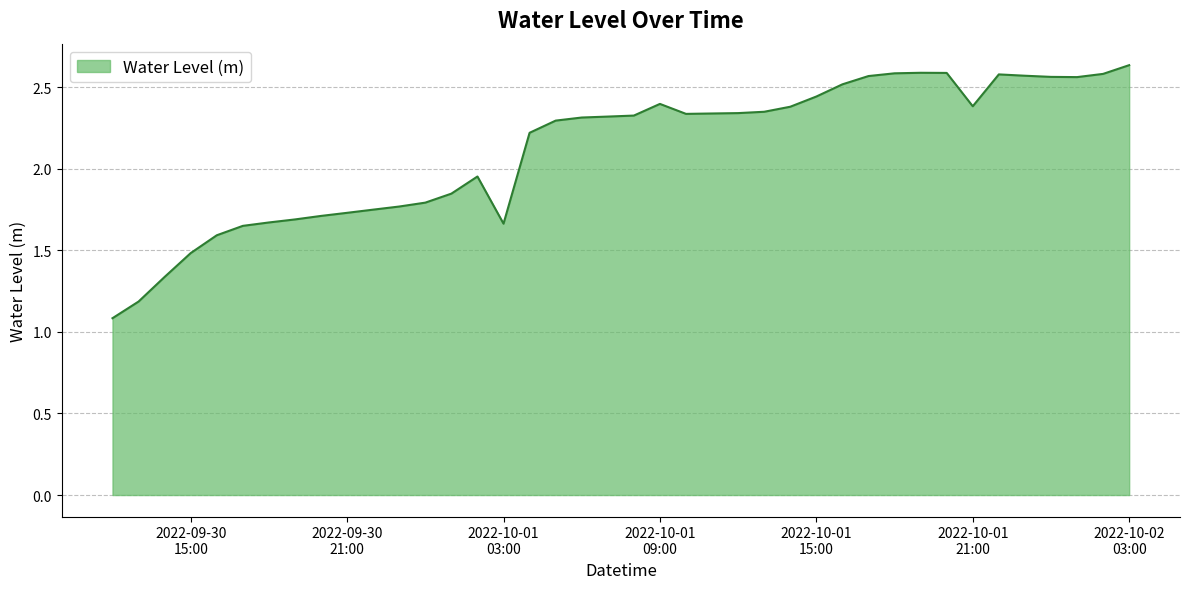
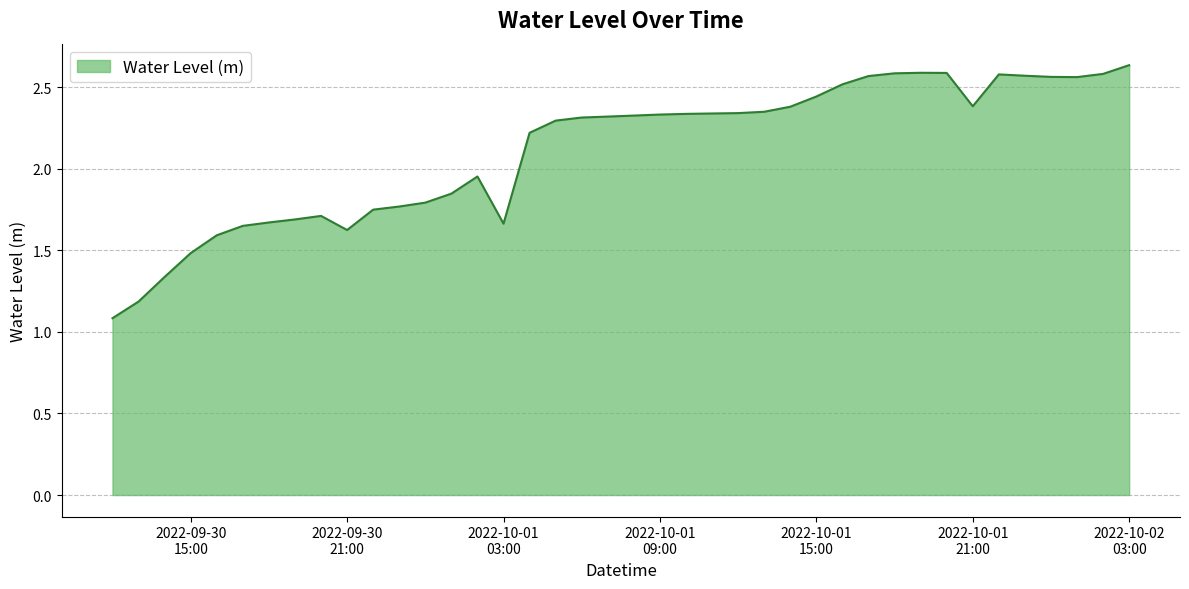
  {
    "2022-09-30 15:00": 1.48,
-   "2022-09-30 21:00": 1.73,
+   "2022-09-30 21:00": 1.62,
    "2022-10-01 03:00": 1.66,
-   "2022-10-01 09:00": 2.40,
+   "2022-10-01 09:00": 2.33,
    "2022-10-01 15:00": 2.44,
    "2022-10-01 21:00": 2.38,
    "2022-10-02 03:00": 2.63
  }
